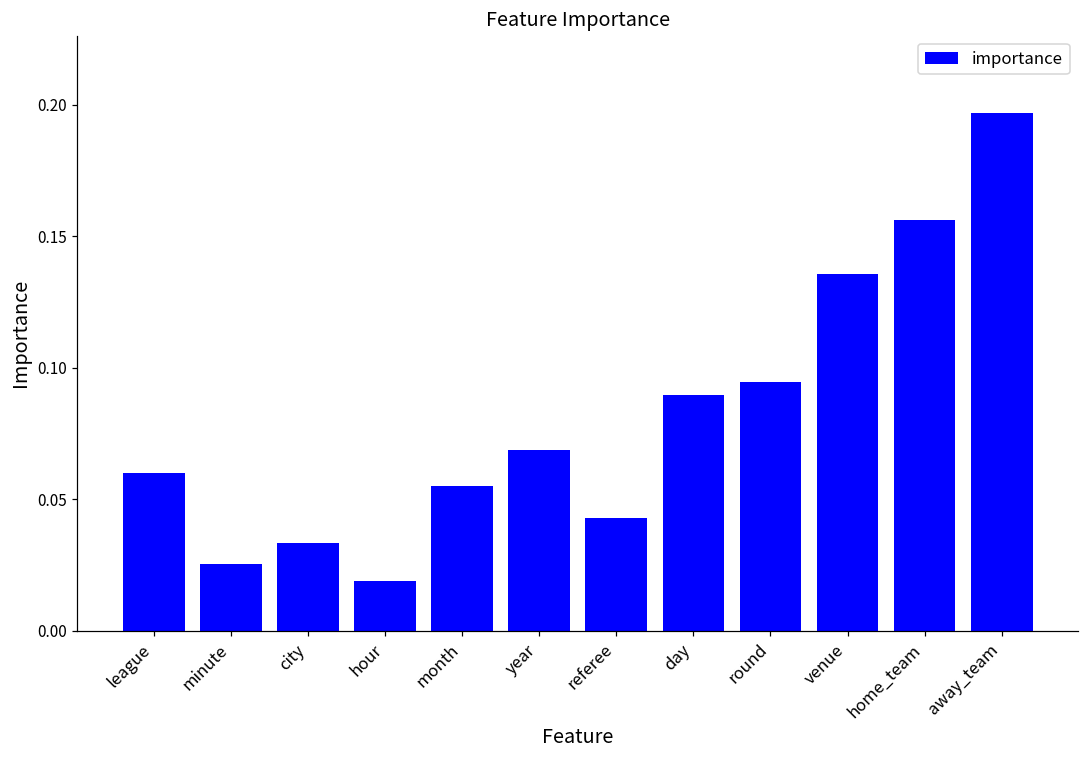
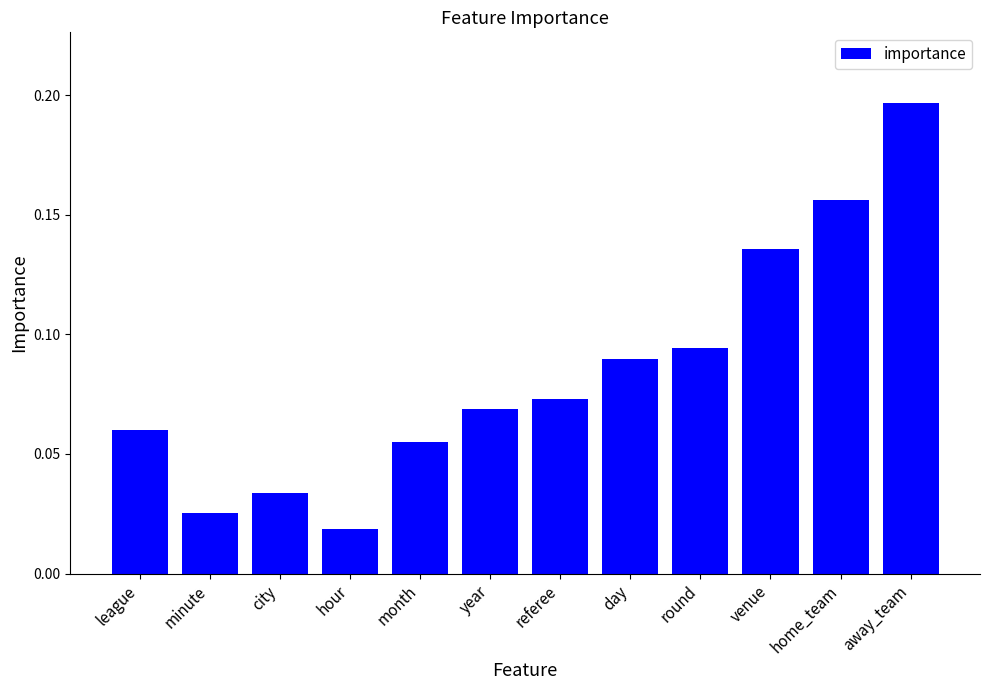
  {
    "league": 0.060,
    "minute": 0.025,
    "city": 0.033,
    "hour": 0.019,
    "month": 0.055,
    "year": 0.069,
-   "referee": 0.043,
+   "referee": 0.073,
    "day": 0.090,
    "round": 0.094,
    "venue": 0.136,
    "home_team": 0.156,
    "away_team": 0.197
  }
